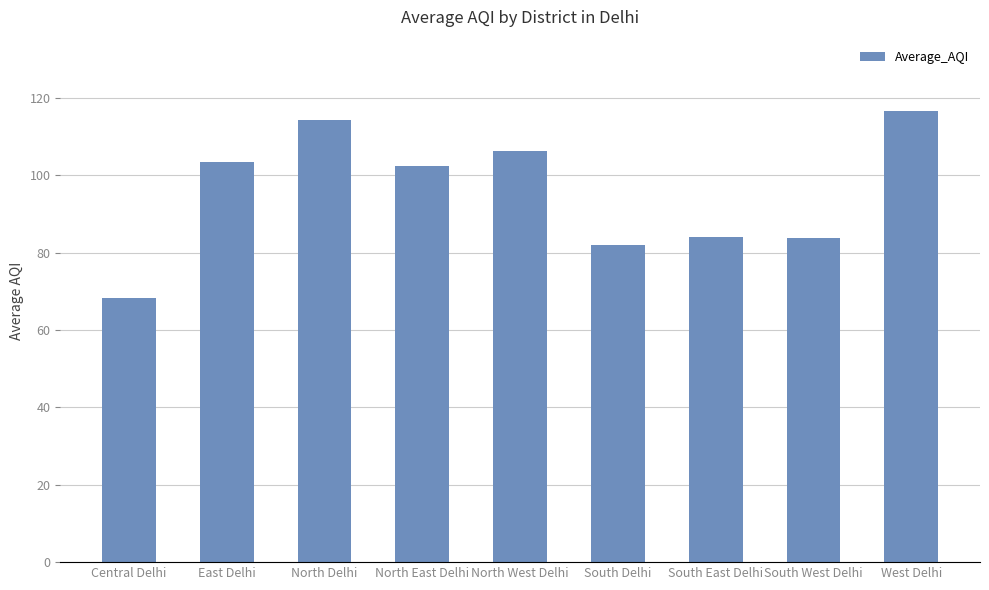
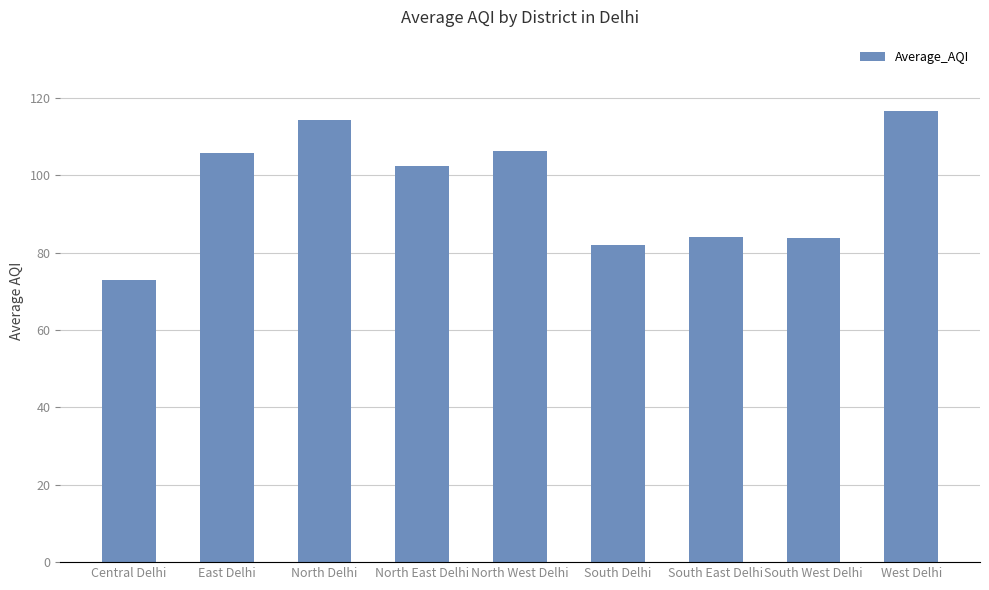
  {
-   "Central Delhi": 68,
-   "East Delhi": 103,
+   "Central Delhi": 73,
+   "East Delhi": 106,
    "North Delhi": 114,
    "North East Delhi": 102,
    "North West Delhi": 106,
    "South Delhi": 82,
    "South East Delhi": 84,
    "South West Delhi": 84,
    "West Delhi": 117
  }
